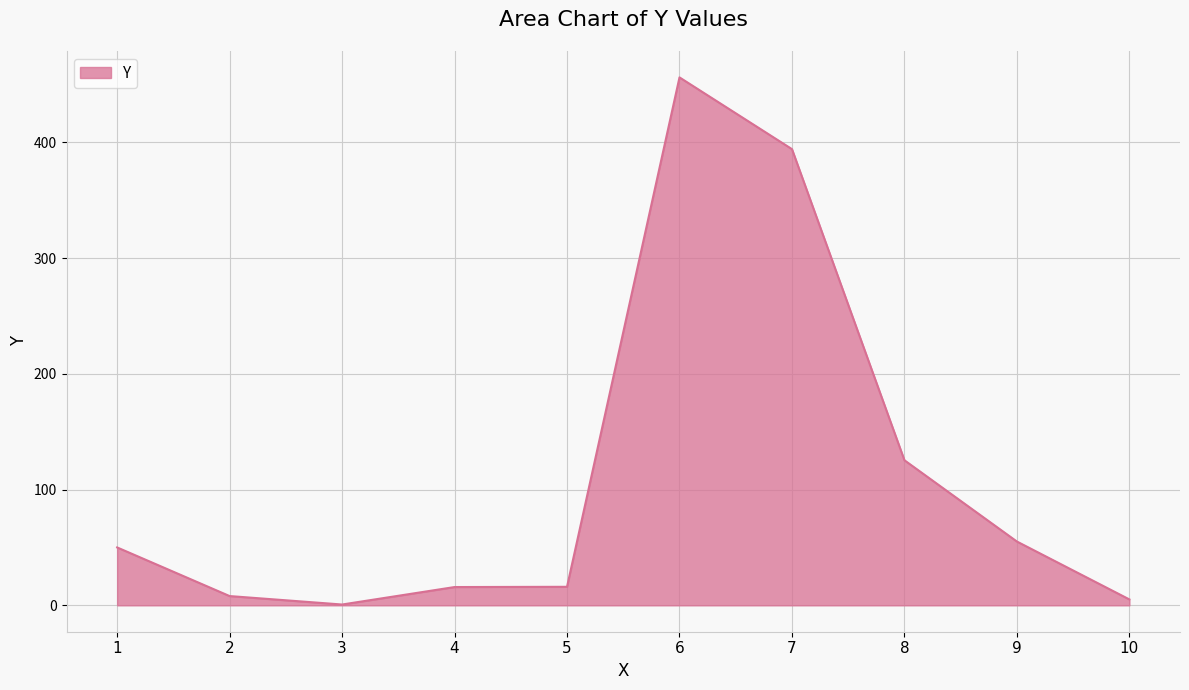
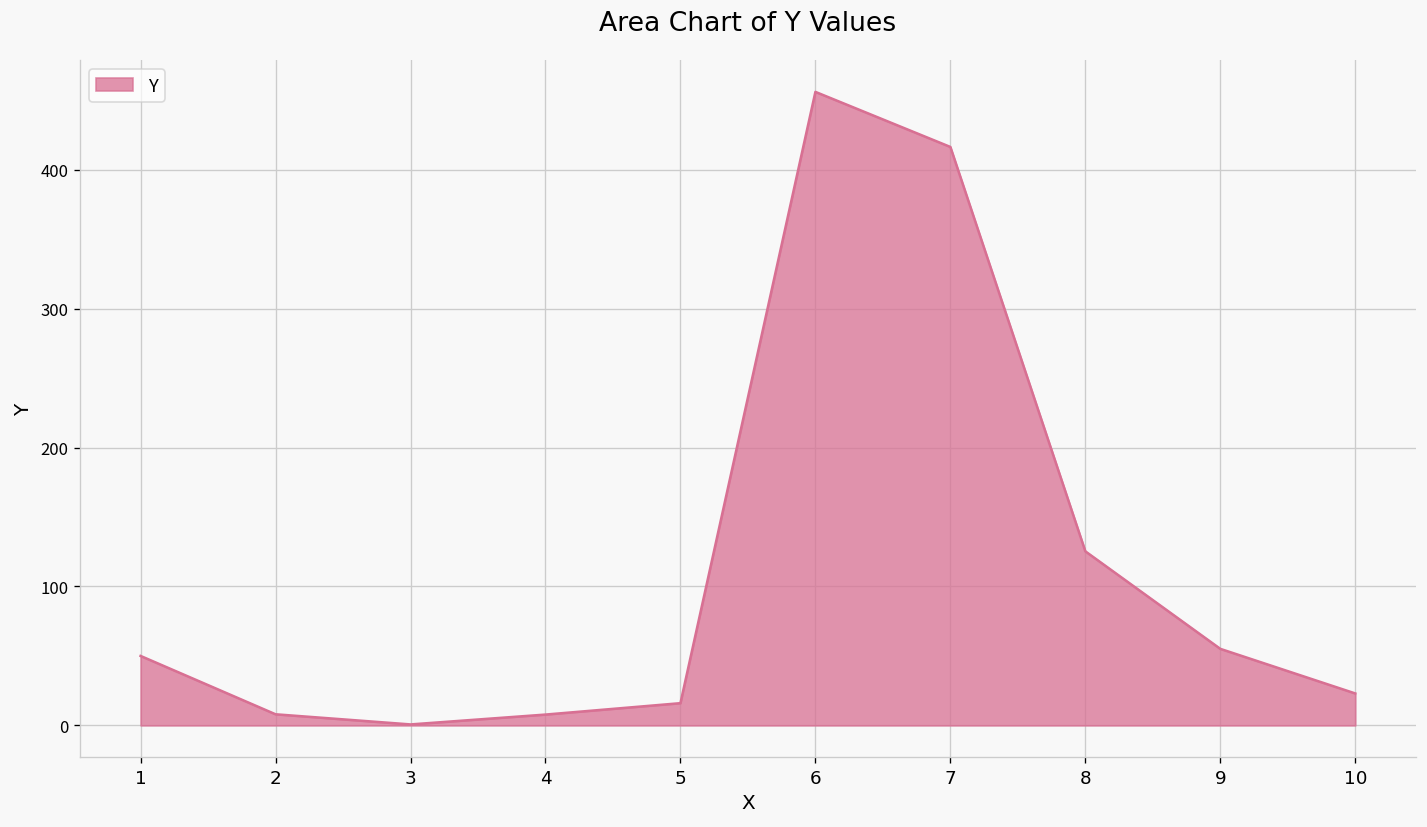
  {
    "1": 50,
    "2": 8,
    "3": 1,
-   "4": 16,
+   "4": 8,
    "5": 16,
    "6": 456,
-   "7": 394,
+   "7": 416,
    "8": 125,
    "9": 55,
-   "10": 5
+   "10": 23
  }
